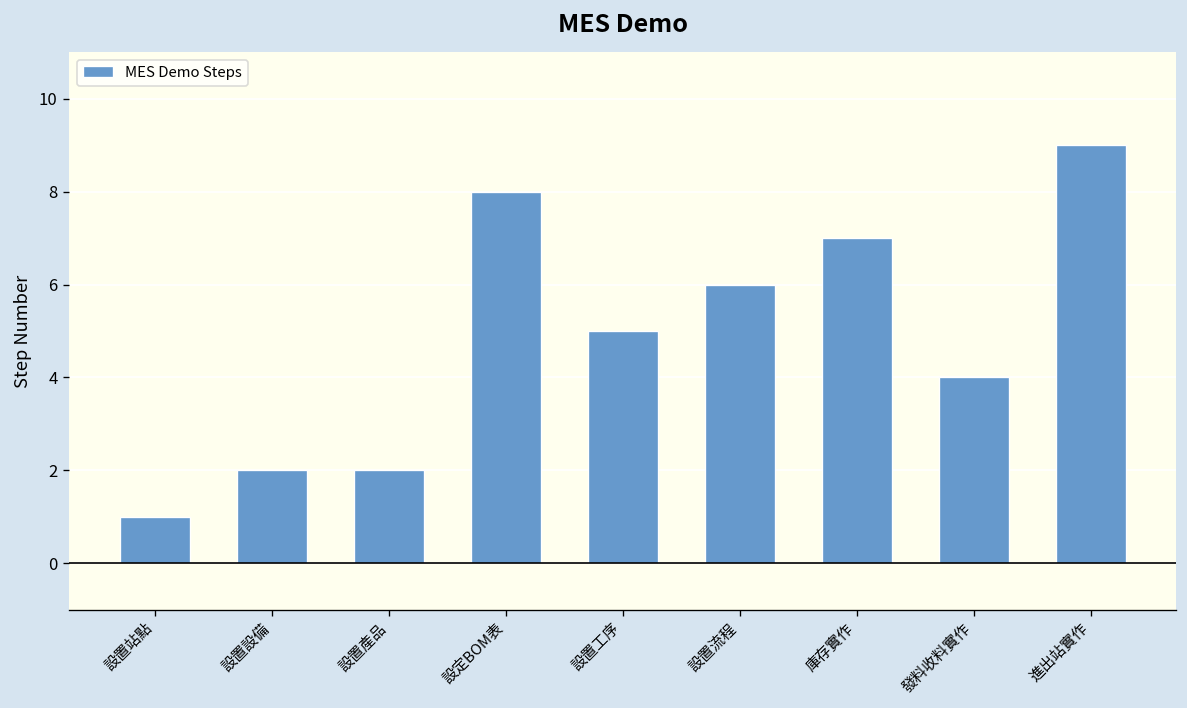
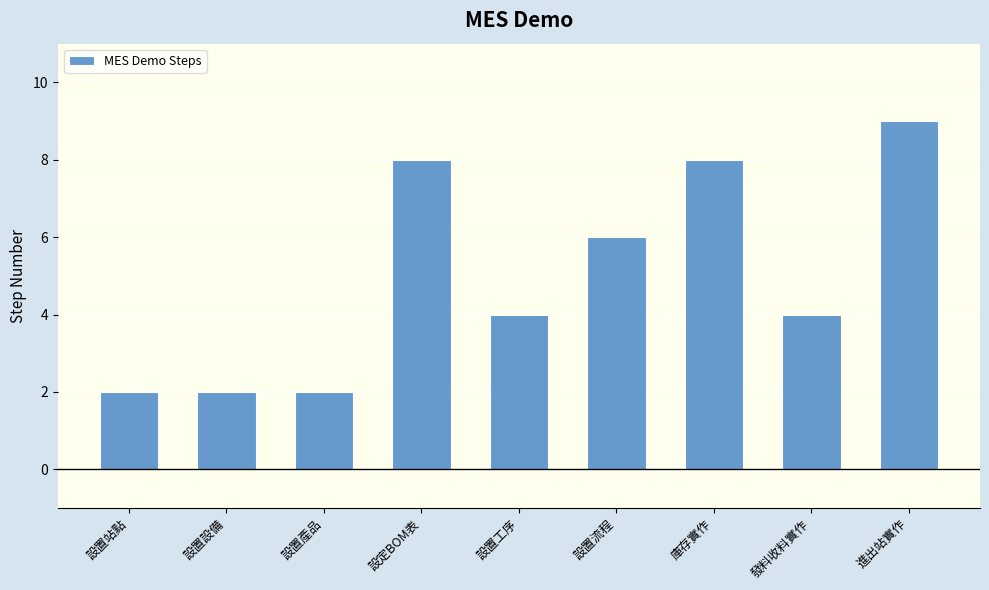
  {
-   "設置站點": 1,
+   "設置站點": 2,
    "設置設備": 2,
    "設置產品": 2,
    "設定BOM表": 8,
-   "設置工序": 5,
+   "設置工序": 4,
    "設置流程": 6,
-   "庫存實作": 7,
+   "庫存實作": 8,
    "發料收料實作": 4,
    "進出站實作": 9
  }
